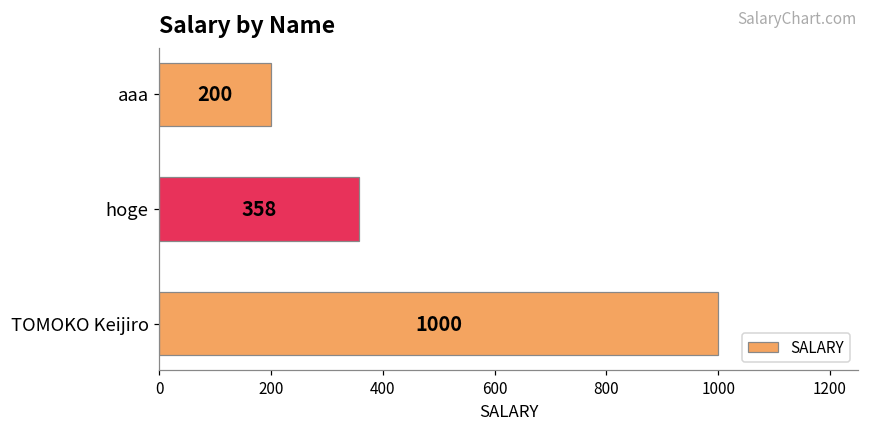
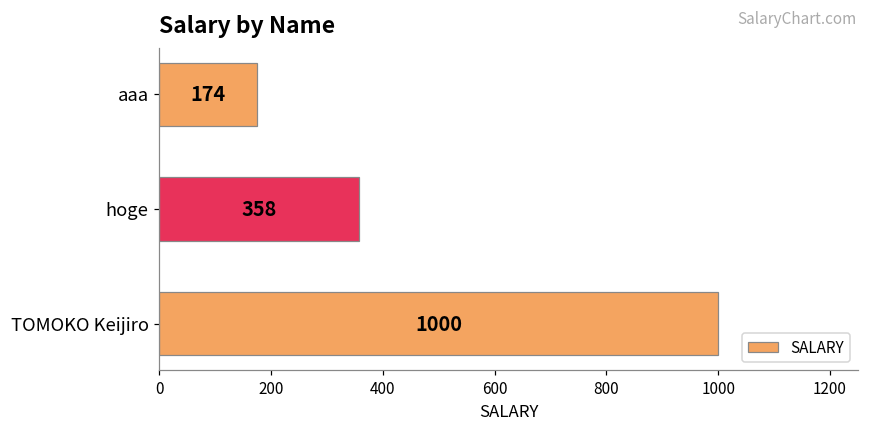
  {
-   "aaa": 200,
+   "aaa": 174,
    "hoge": 358,
    "TOMOKO Keijiro": 1000
  }
